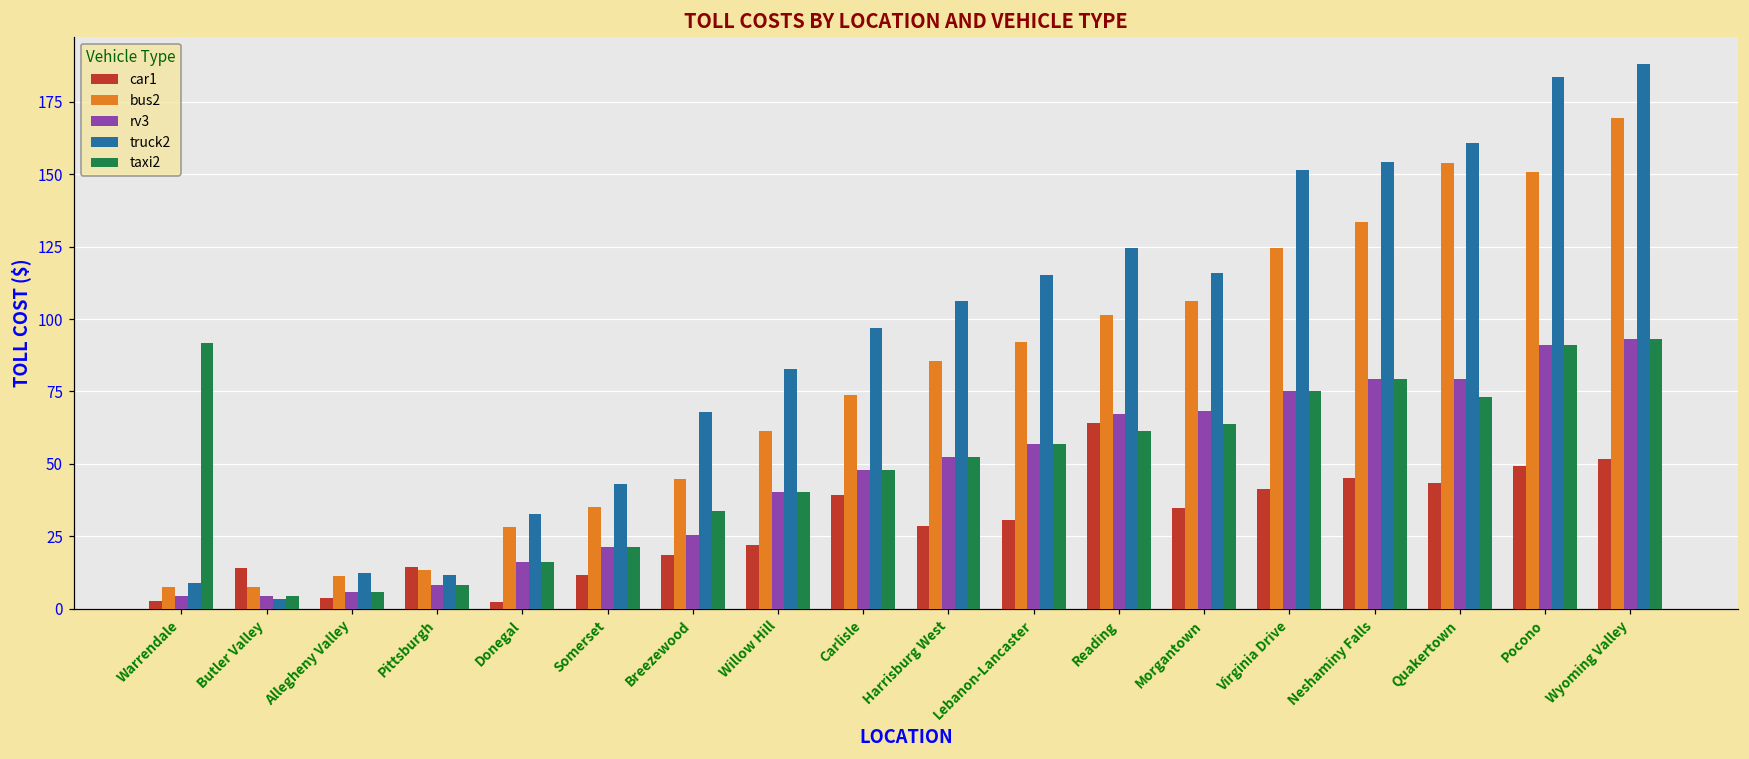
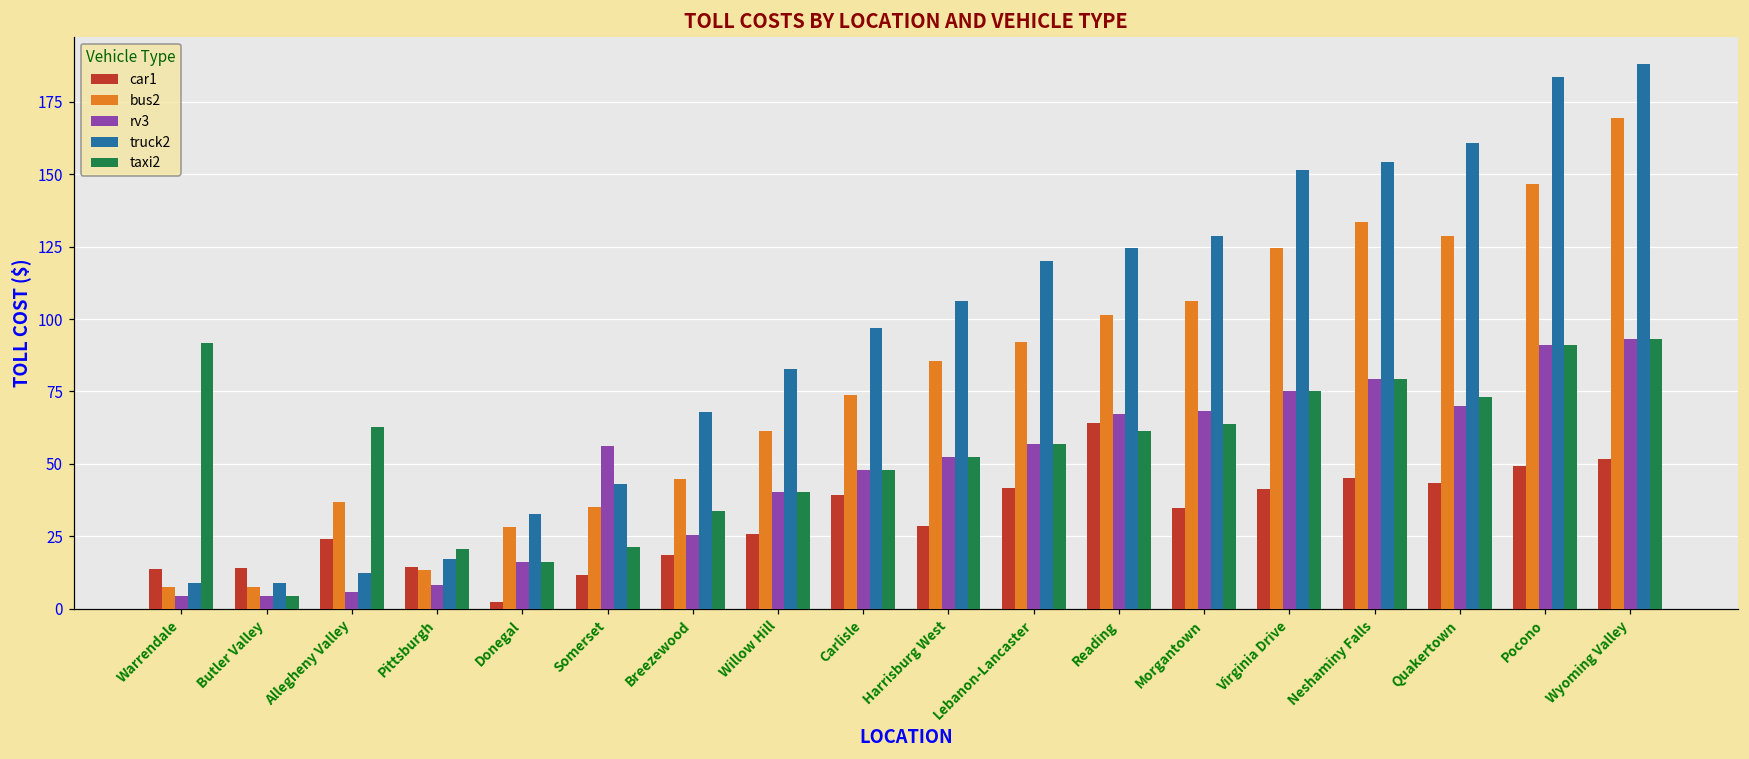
  {
    "car1": {
-     "Warrendale": 3,
+     "Warrendale": 14,
      "Butler Valley": 14,
-     "Allegheny Valley": 4,
+     "Allegheny Valley": 24,
      "Pittsburgh": 14,
      "Donegal": 2,
      "Somerset": 12,
      "Breezewood": 18,
-     "Willow Hill": 22,
+     "Willow Hill": 26,
      "Carlisle": 39,
      "Harrisburg West": 29,
-     "Lebanon-Lancaster": 31,
+     "Lebanon-Lancaster": 42,
      "Reading": 64,
      "Morgantown": 35,
      "Virginia Drive": 41,
      "Neshaminy Falls": 45,
      "Quakertown": 43,
      "Pocono": 49,
      "Wyoming Valley": 52
    },
    "bus2": {
      "Warrendale": 8,
      "Butler Valley": 8,
-     "Allegheny Valley": 11,
+     "Allegheny Valley": 37,
      "Pittsburgh": 13,
      "Donegal": 28,
      "Somerset": 35,
      "Breezewood": 45,
      "Willow Hill": 62,
      "Carlisle": 74,
      "Harrisburg West": 85,
      "Lebanon-Lancaster": 92,
      "Reading": 101,
      "Morgantown": 106,
      "Virginia Drive": 124,
      "Neshaminy Falls": 133,
-     "Quakertown": 154,
-     "Pocono": 151,
+     "Quakertown": 129,
+     "Pocono": 147,
      "Wyoming Valley": 169
    },
    "rv3": {
      "Warrendale": 4,
      "Butler Valley": 4,
      "Allegheny Valley": 6,
      "Pittsburgh": 8,
      "Donegal": 16,
-     "Somerset": 21,
+     "Somerset": 56,
      "Breezewood": 25,
      "Willow Hill": 40,
      "Carlisle": 48,
      "Harrisburg West": 52,
      "Lebanon-Lancaster": 57,
      "Reading": 67,
      "Morgantown": 68,
      "Virginia Drive": 75,
      "Neshaminy Falls": 79,
-     "Quakertown": 79,
+     "Quakertown": 70,
      "Pocono": 91,
      "Wyoming Valley": 93
    },
    "truck2": {
      "Warrendale": 9,
-     "Butler Valley": 3,
+     "Butler Valley": 9,
      "Allegheny Valley": 12,
-     "Pittsburgh": 12,
+     "Pittsburgh": 17,
      "Donegal": 33,
      "Somerset": 43,
      "Breezewood": 68,
      "Willow Hill": 83,
      "Carlisle": 97,
      "Harrisburg West": 106,
-     "Lebanon-Lancaster": 115,
+     "Lebanon-Lancaster": 120,
      "Reading": 124,
-     "Morgantown": 116,
+     "Morgantown": 129,
      "Virginia Drive": 152,
      "Neshaminy Falls": 154,
      "Quakertown": 161,
      "Pocono": 184,
      "Wyoming Valley": 188
    },
    "taxi2": {
      "Warrendale": 92,
      "Butler Valley": 4,
-     "Allegheny Valley": 6,
-     "Pittsburgh": 8,
+     "Allegheny Valley": 63,
+     "Pittsburgh": 21,
      "Donegal": 16,
      "Somerset": 21,
      "Breezewood": 34,
      "Willow Hill": 40,
      "Carlisle": 48,
      "Harrisburg West": 52,
      "Lebanon-Lancaster": 57,
      "Reading": 61,
      "Morgantown": 64,
      "Virginia Drive": 75,
      "Neshaminy Falls": 79,
      "Quakertown": 73,
      "Pocono": 91,
      "Wyoming Valley": 93
    }
  }
